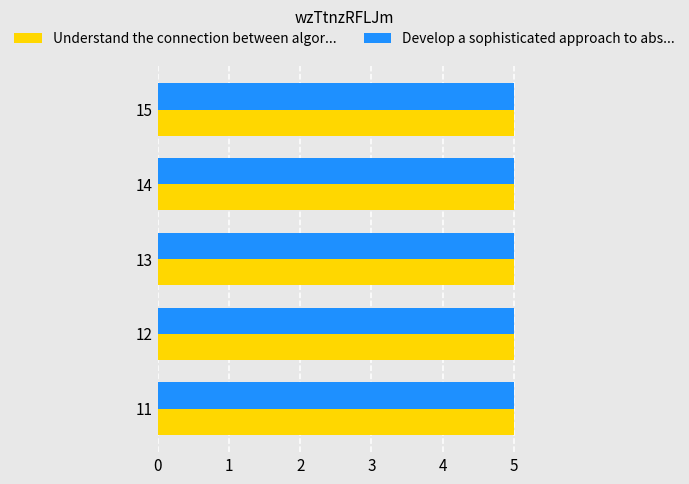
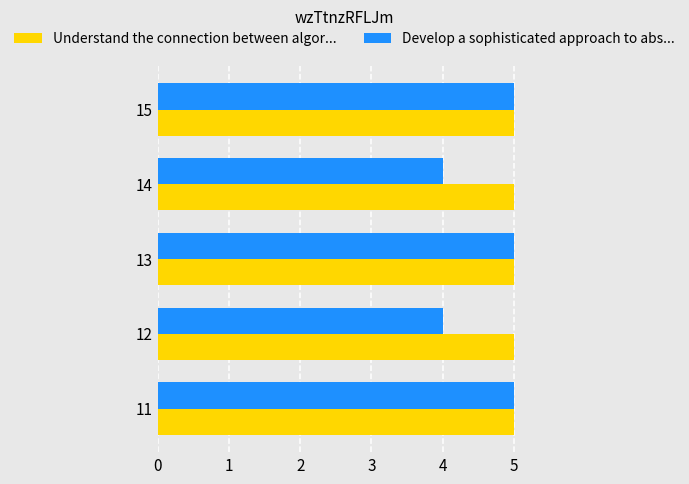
  {
    "Understand the connection between algor...": {
      "15": 5,
      "14": 5,
      "13": 5,
      "12": 5,
      "11": 5
    },
    "Develop a sophisticated approach to abs...": {
      "15": 5,
-     "14": 5,
+     "14": 4,
      "13": 5,
-     "12": 5,
+     "12": 4,
      "11": 5
    }
  }
